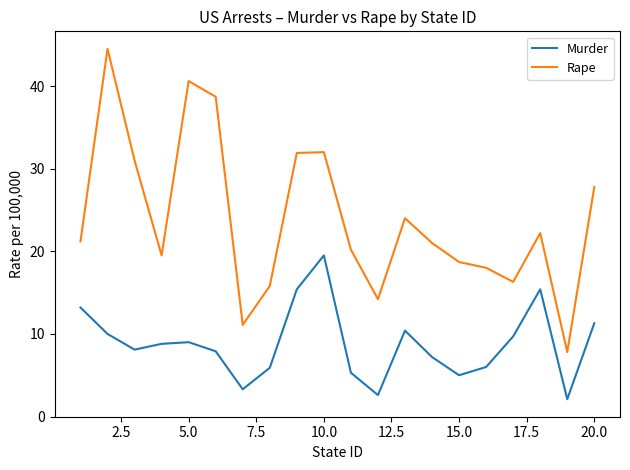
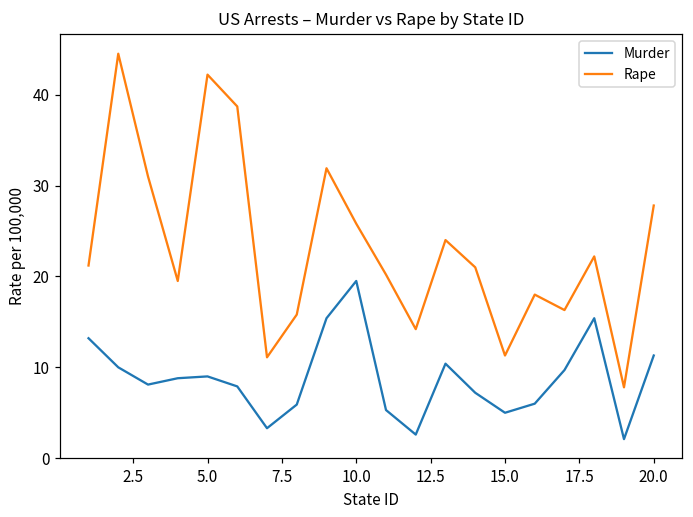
  {
    "Murder": {
      "5.0": 9,
      "10.0": 20,
      "15.0": 5,
      "20.0": 11
    },
    "Rape": {
-     "5.0": 41,
-     "10.0": 32,
-     "15.0": 19,
+     "5.0": 42,
+     "10.0": 26,
+     "15.0": 11,
      "20.0": 28
    }
  }
